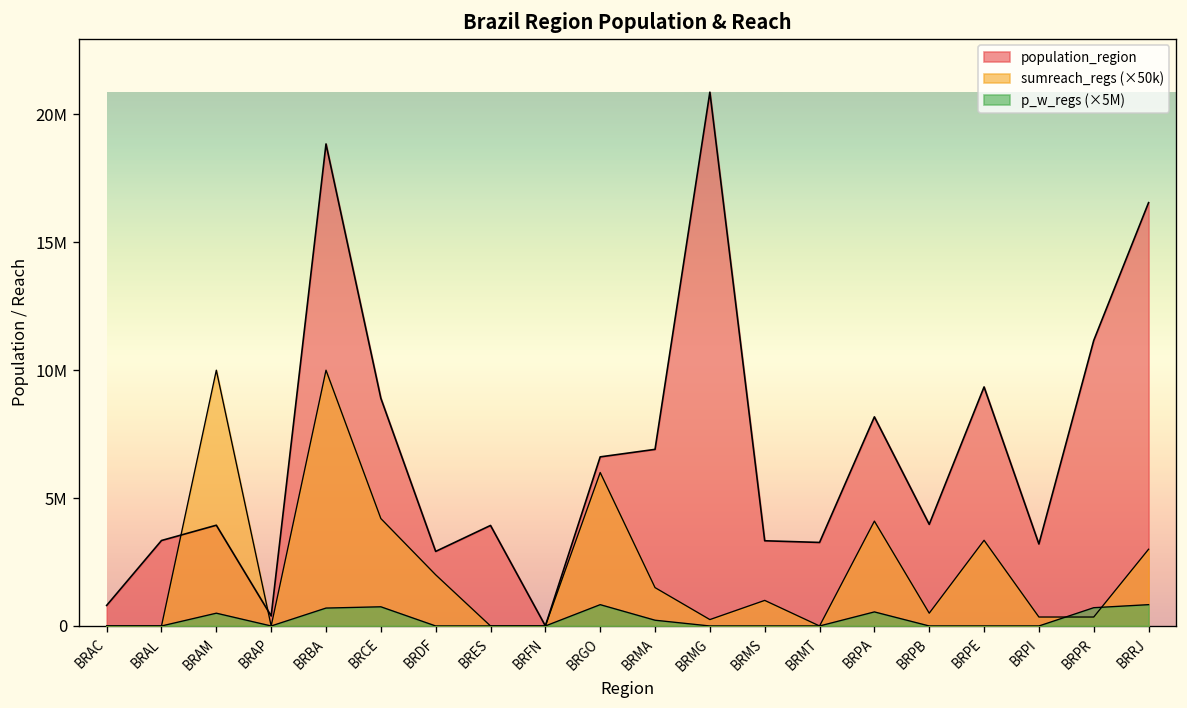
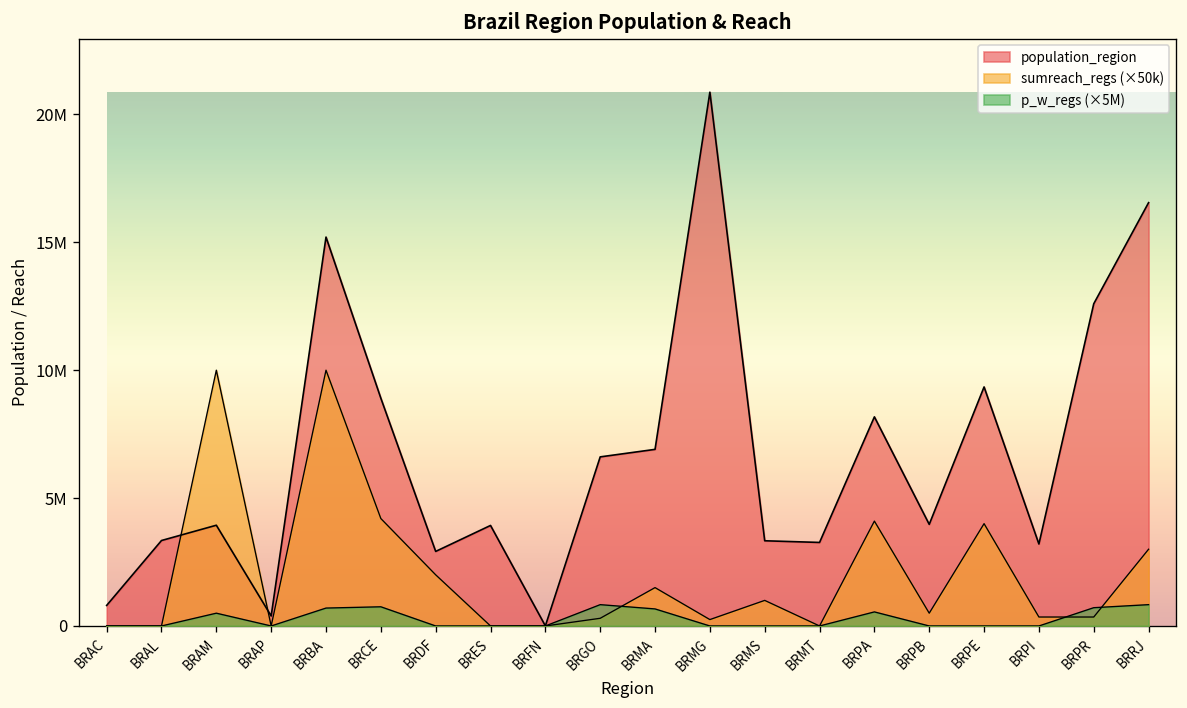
  {
    "population_region": {
      "BRAC": 800000,
      "BRAL": 3300000,
      "BRAM": 3900000,
      "BRAP": 400000,
-     "BRBA": 18800000,
+     "BRBA": 15200000,
      "BRCE": 8900000,
      "BRDF": 2900000,
      "BRES": 3900000,
      "BRGO": 6600000,
      "BRMA": 6900000,
      "BRMG": 20900000,
      "BRMS": 3300000,
      "BRMT": 3300000,
      "BRPA": 8200000,
      "BRPB": 4000000,
      "BRPE": 9300000,
      "BRPI": 3200000,
-     "BRPR": 11200000,
+     "BRPR": 12600000,
      "BRRJ": 16600000
    },
    "sumreach_regs (×50k)": {
      "BRAM": 10000000,
      "BRBA": 10000000,
      "BRCE": 4200000,
      "BRDF": 2000000,
-     "BRGO": 6000000,
+     "BRGO": 300000,
      "BRMA": 1500000,
      "BRMG": 300000,
      "BRMS": 1000000,
      "BRPA": 4100000,
      "BRPB": 500000,
-     "BRPE": 3400000,
+     "BRPE": 4000000,
      "BRPI": 400000,
      "BRPR": 400000,
      "BRRJ": 3000000
    },
    "p_w_regs (×5M)": {
      "BRAM": 500000,
      "BRBA": 700000,
      "BRCE": 800000,
      "BRDF": 0,
      "BRGO": 800000,
-     "BRMA": 200000,
+     "BRMA": 700000,
      "BRMG": 0,
      "BRMS": 0,
      "BRPA": 600000,
      "BRPB": 0,
      "BRPE": 0,
      "BRPI": 0,
      "BRPR": 700000,
      "BRRJ": 800000
    }
  }
